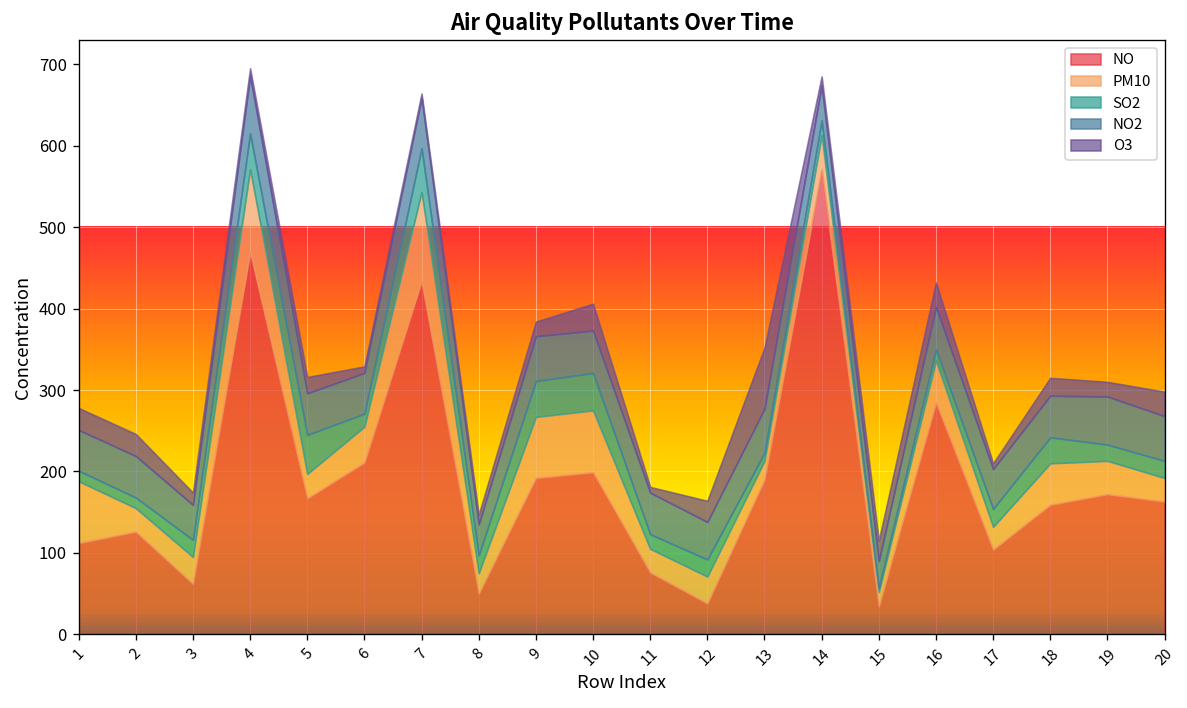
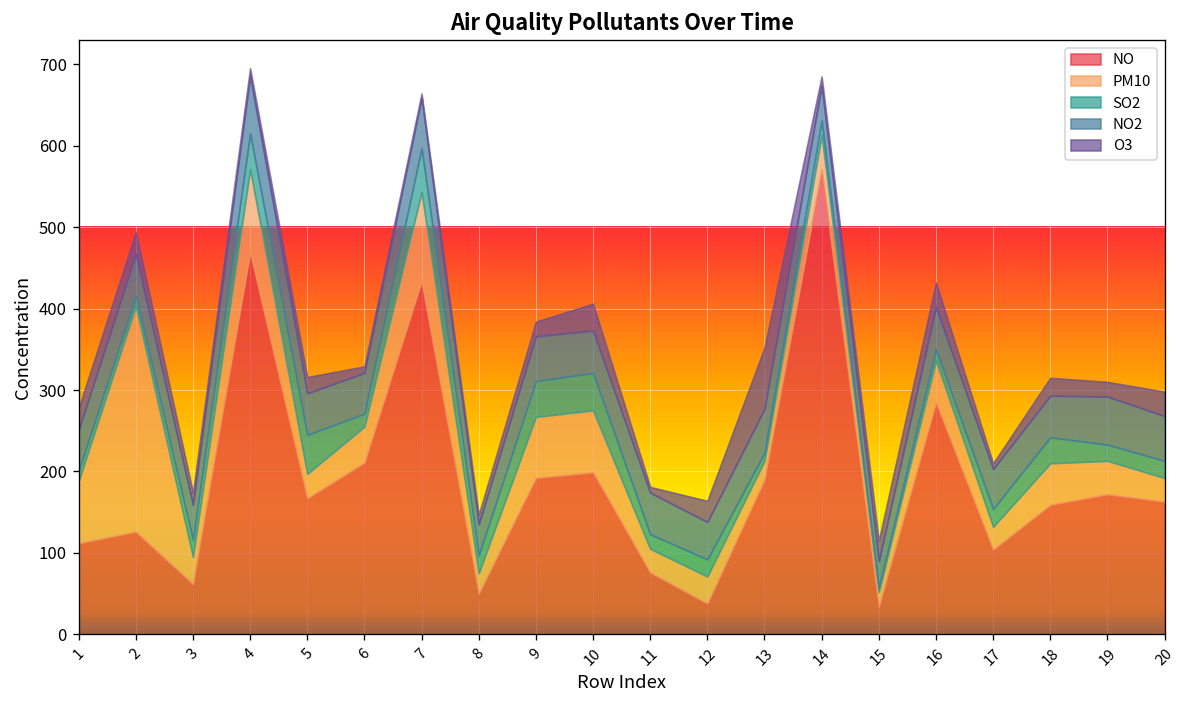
  {
    "NO": {
      "1": 110,
      "2": 130,
      "3": 60,
      "4": 470,
      "5": 170,
      "6": 210,
      "7": 430,
      "8": 50,
      "9": 190,
      "10": 200,
      "11": 80,
      "12": 40,
      "13": 190,
      "14": 570,
      "15": 30,
      "16": 290,
      "17": 100,
      "18": 160,
      "19": 170,
      "20": 160
    },
    "PM10": {
      "1": 80,
-     "2": 30,
+     "2": 280,
      "3": 30,
      "4": 100,
      "5": 30,
      "6": 40,
      "7": 110,
      "8": 30,
      "9": 80,
      "10": 80,
      "11": 30,
      "12": 30,
      "13": 20,
      "14": 40,
      "15": 20,
      "16": 50,
      "17": 30,
      "18": 50,
      "19": 40,
      "20": 30
    },
    "O3": {
      "1": 30,
      "2": 30,
      "3": 20,
      "4": 10,
      "5": 20,
      "6": 10,
      "7": 10,
      "8": 10,
      "9": 20,
      "10": 30,
      "11": 10,
      "12": 30,
      "13": 80,
      "14": 10,
      "15": 30,
      "16": 30,
      "17": 10,
      "18": 20,
      "19": 20,
      "20": 30
    }
  }
